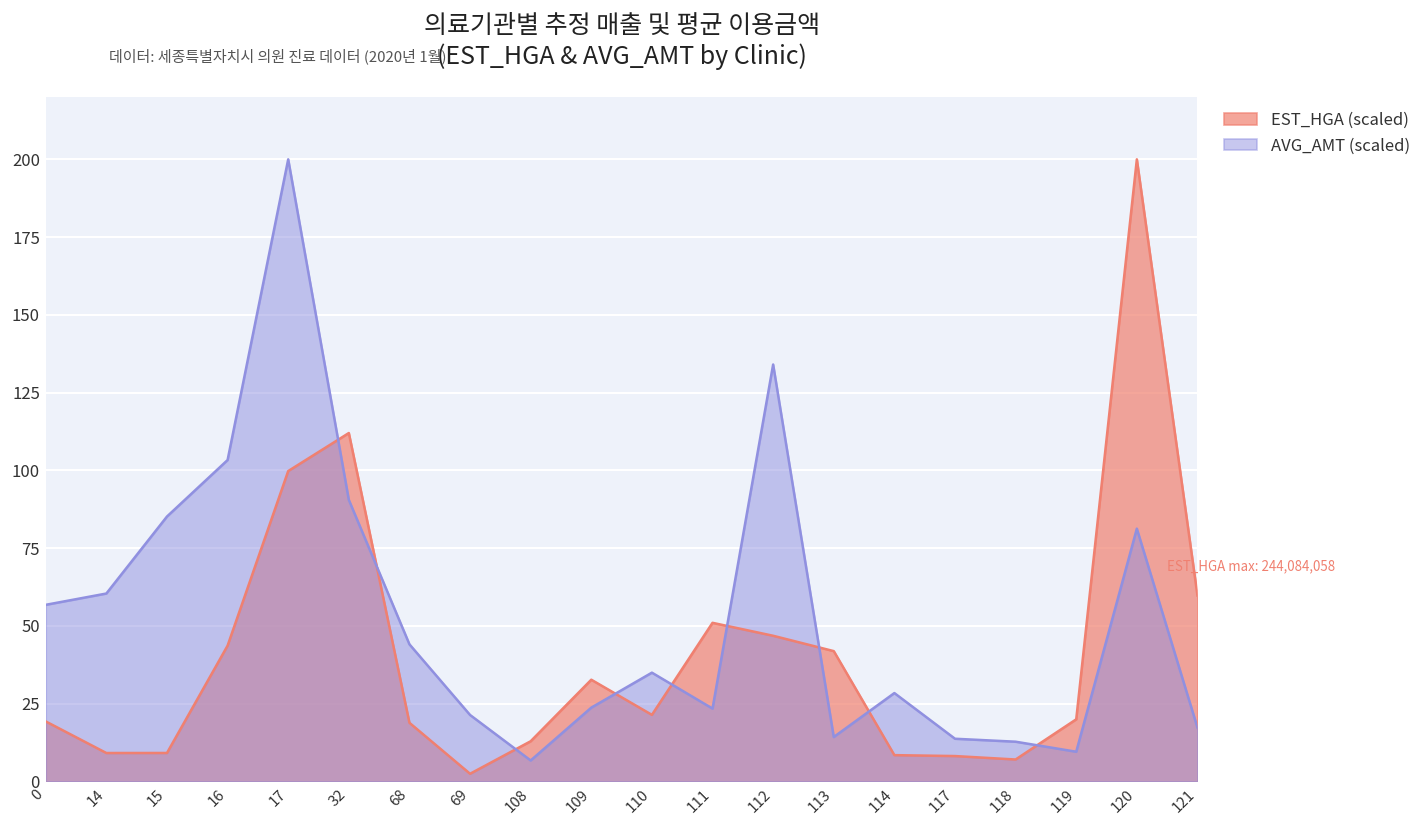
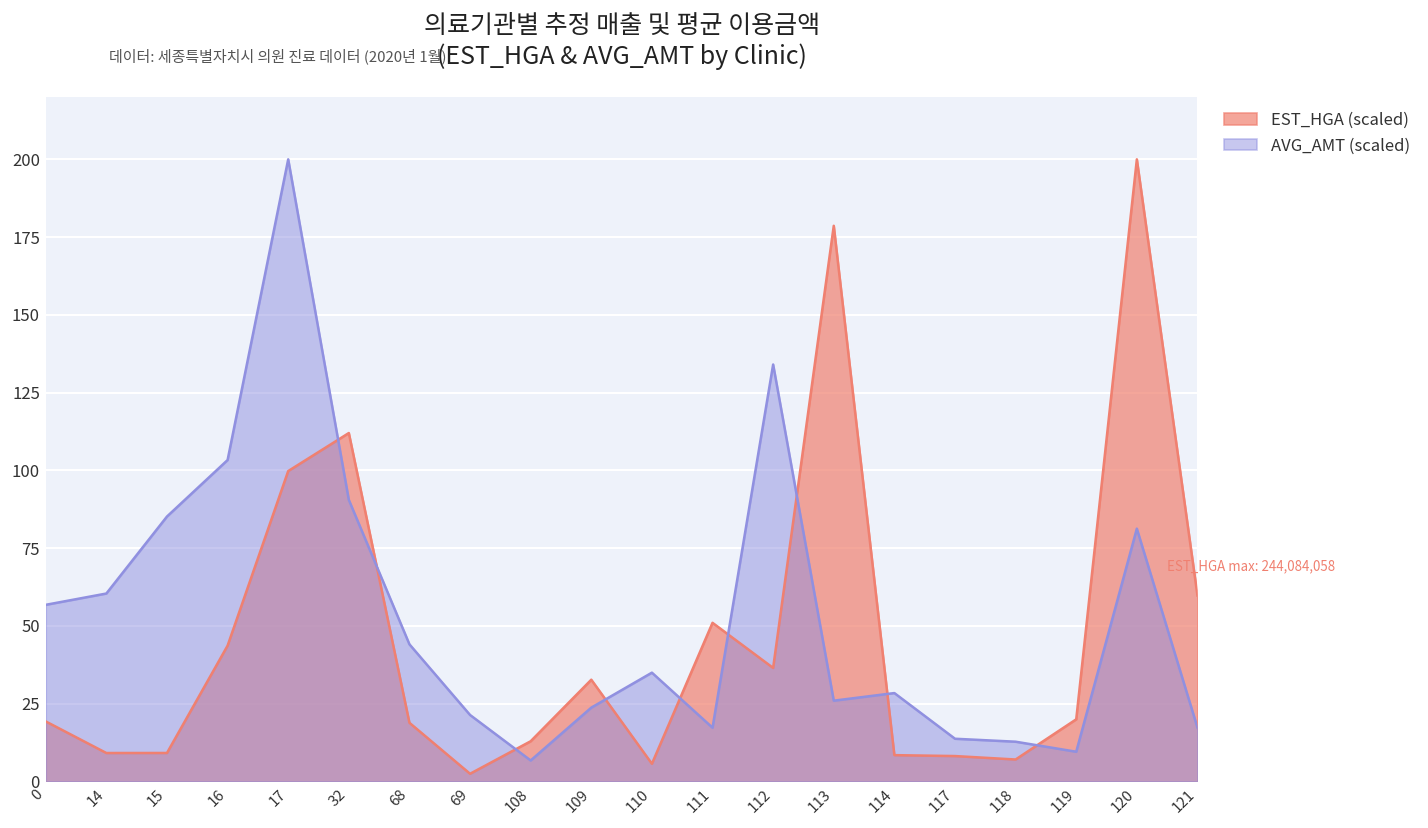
  {
    "EST_HGA (scaled)": {
      "0": 19,
      "14": 9,
      "15": 9,
      "16": 44,
      "17": 100,
      "32": 112,
      "68": 19,
      "69": 2,
      "108": 13,
      "109": 33,
-     "110": 21,
+     "110": 6,
      "111": 51,
-     "112": 47,
-     "113": 42,
+     "112": 36,
+     "113": 179,
      "114": 8,
      "117": 8,
      "118": 7,
      "119": 20,
      "120": 200
    },
    "AVG_AMT (scaled)": {
      "0": 57,
      "14": 60,
      "15": 85,
      "16": 103,
      "17": 200,
      "32": 90,
      "68": 44,
      "69": 21,
      "108": 7,
      "109": 24,
      "110": 35,
-     "111": 23,
+     "111": 17,
      "112": 134,
-     "113": 14,
+     "113": 26,
      "114": 28,
      "117": 14,
      "118": 13,
      "119": 10,
      "120": 81,
      "121": 17
    }
  }
